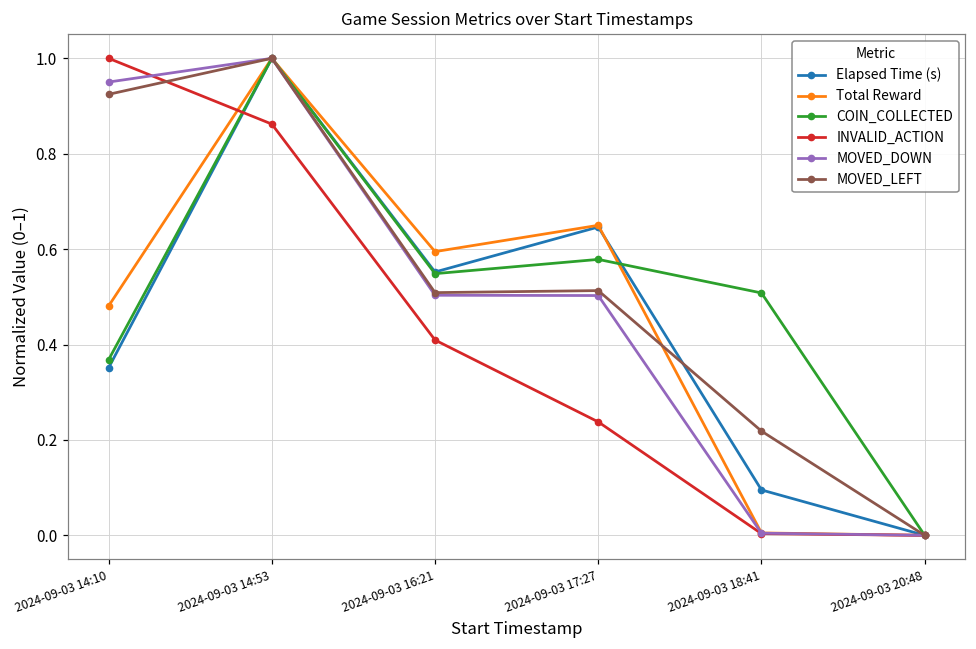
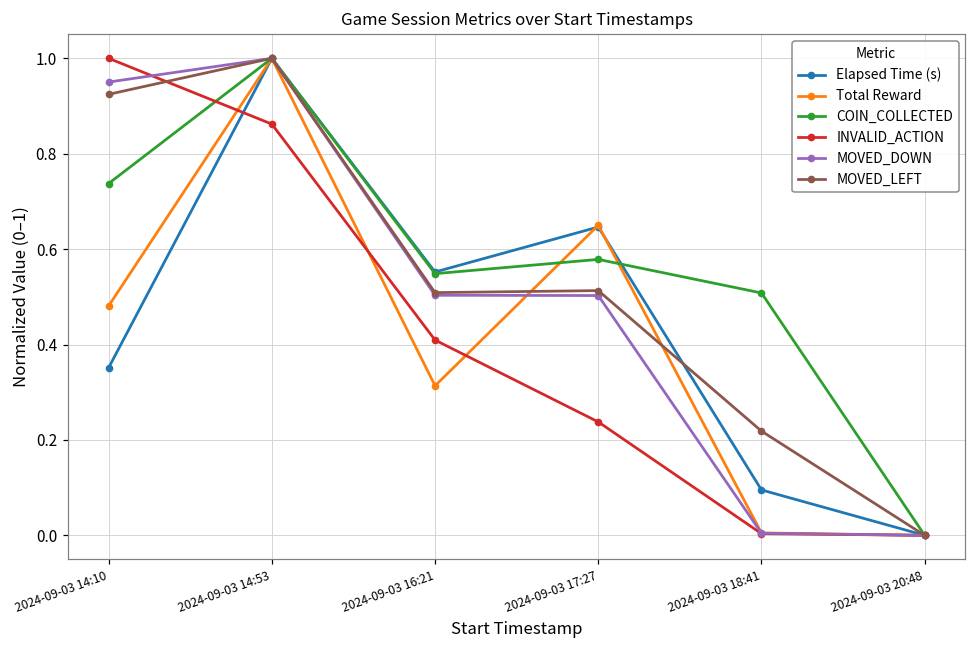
  {
    "Elapsed Time (s)": {
      "2024-09-03 14:10": 0.35,
      "2024-09-03 18:41": 0.10
    },
    "Total Reward": {
      "2024-09-03 14:10": 0.48,
-     "2024-09-03 16:21": 0.59
+     "2024-09-03 16:21": 0.31
    },
    "COIN_COLLECTED": {
-     "2024-09-03 14:10": 0.37,
+     "2024-09-03 14:10": 0.74,
      "2024-09-03 17:27": 0.58,
      "2024-09-03 18:41": 0.51
    },
    "INVALID_ACTION": {
      "2024-09-03 14:10": 1.00,
      "2024-09-03 14:53": 0.86,
      "2024-09-03 16:21": 0.41,
      "2024-09-03 17:27": 0.24
    },
    "MOVED_DOWN": {
      "2024-09-03 14:10": 0.95,
      "2024-09-03 17:27": 0.50
    },
    "MOVED_LEFT": {
      "2024-09-03 14:10": 0.92,
      "2024-09-03 17:27": 0.51,
      "2024-09-03 18:41": 0.22
    }
  }
